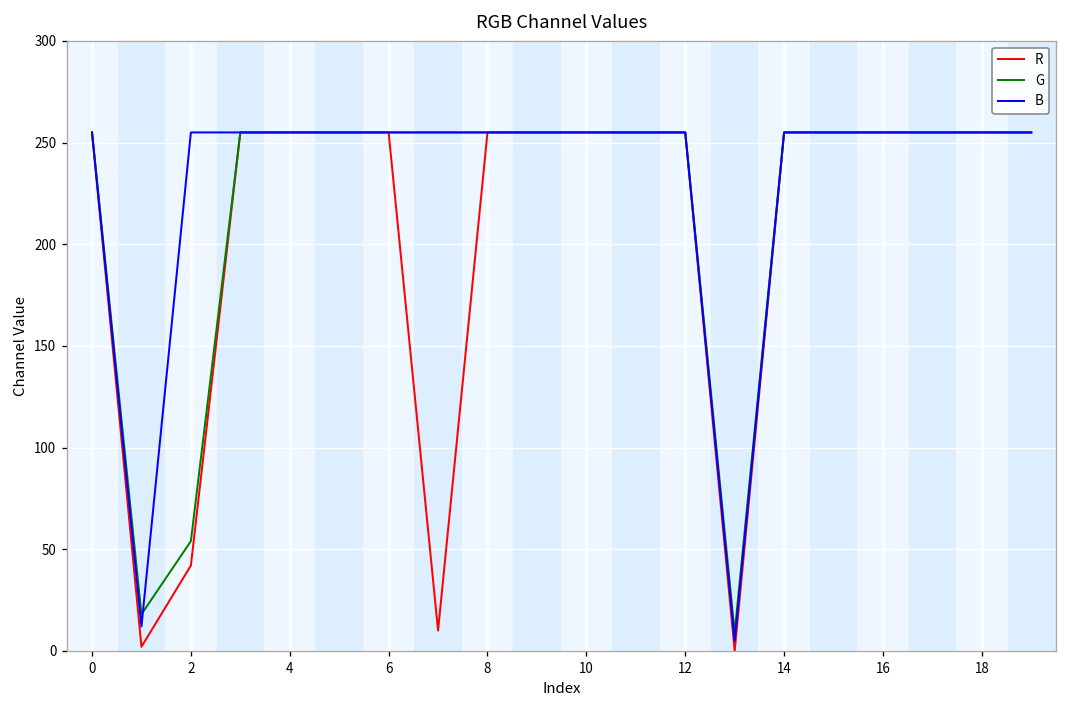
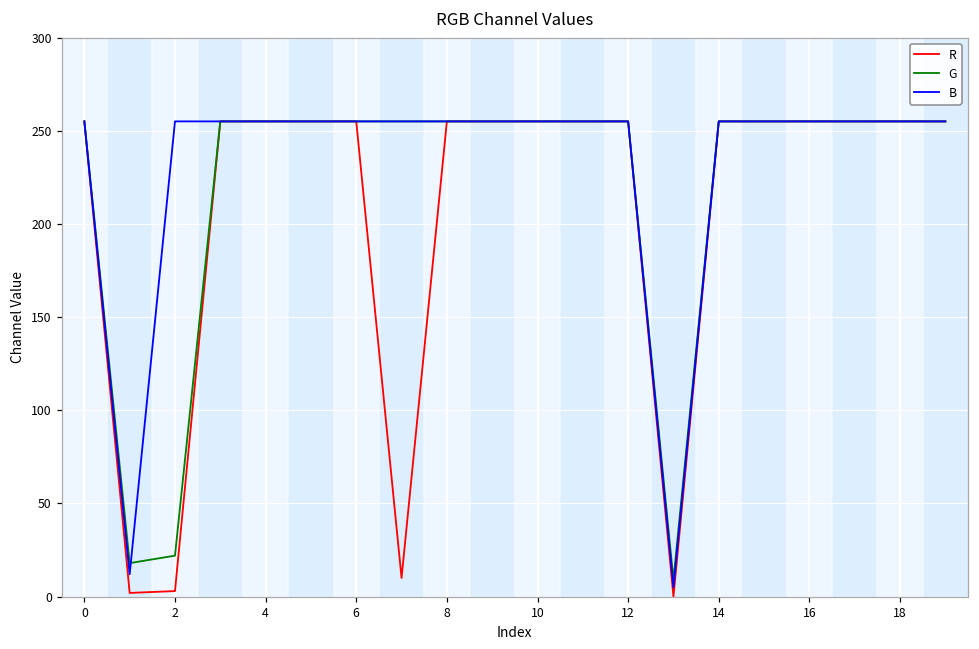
  {
    "R": {
-     "2": 42
+     "2": 3
    },
    "G": {
-     "2": 54
+     "2": 22
    },
    "B": {
      "2": 255
    }
  }
